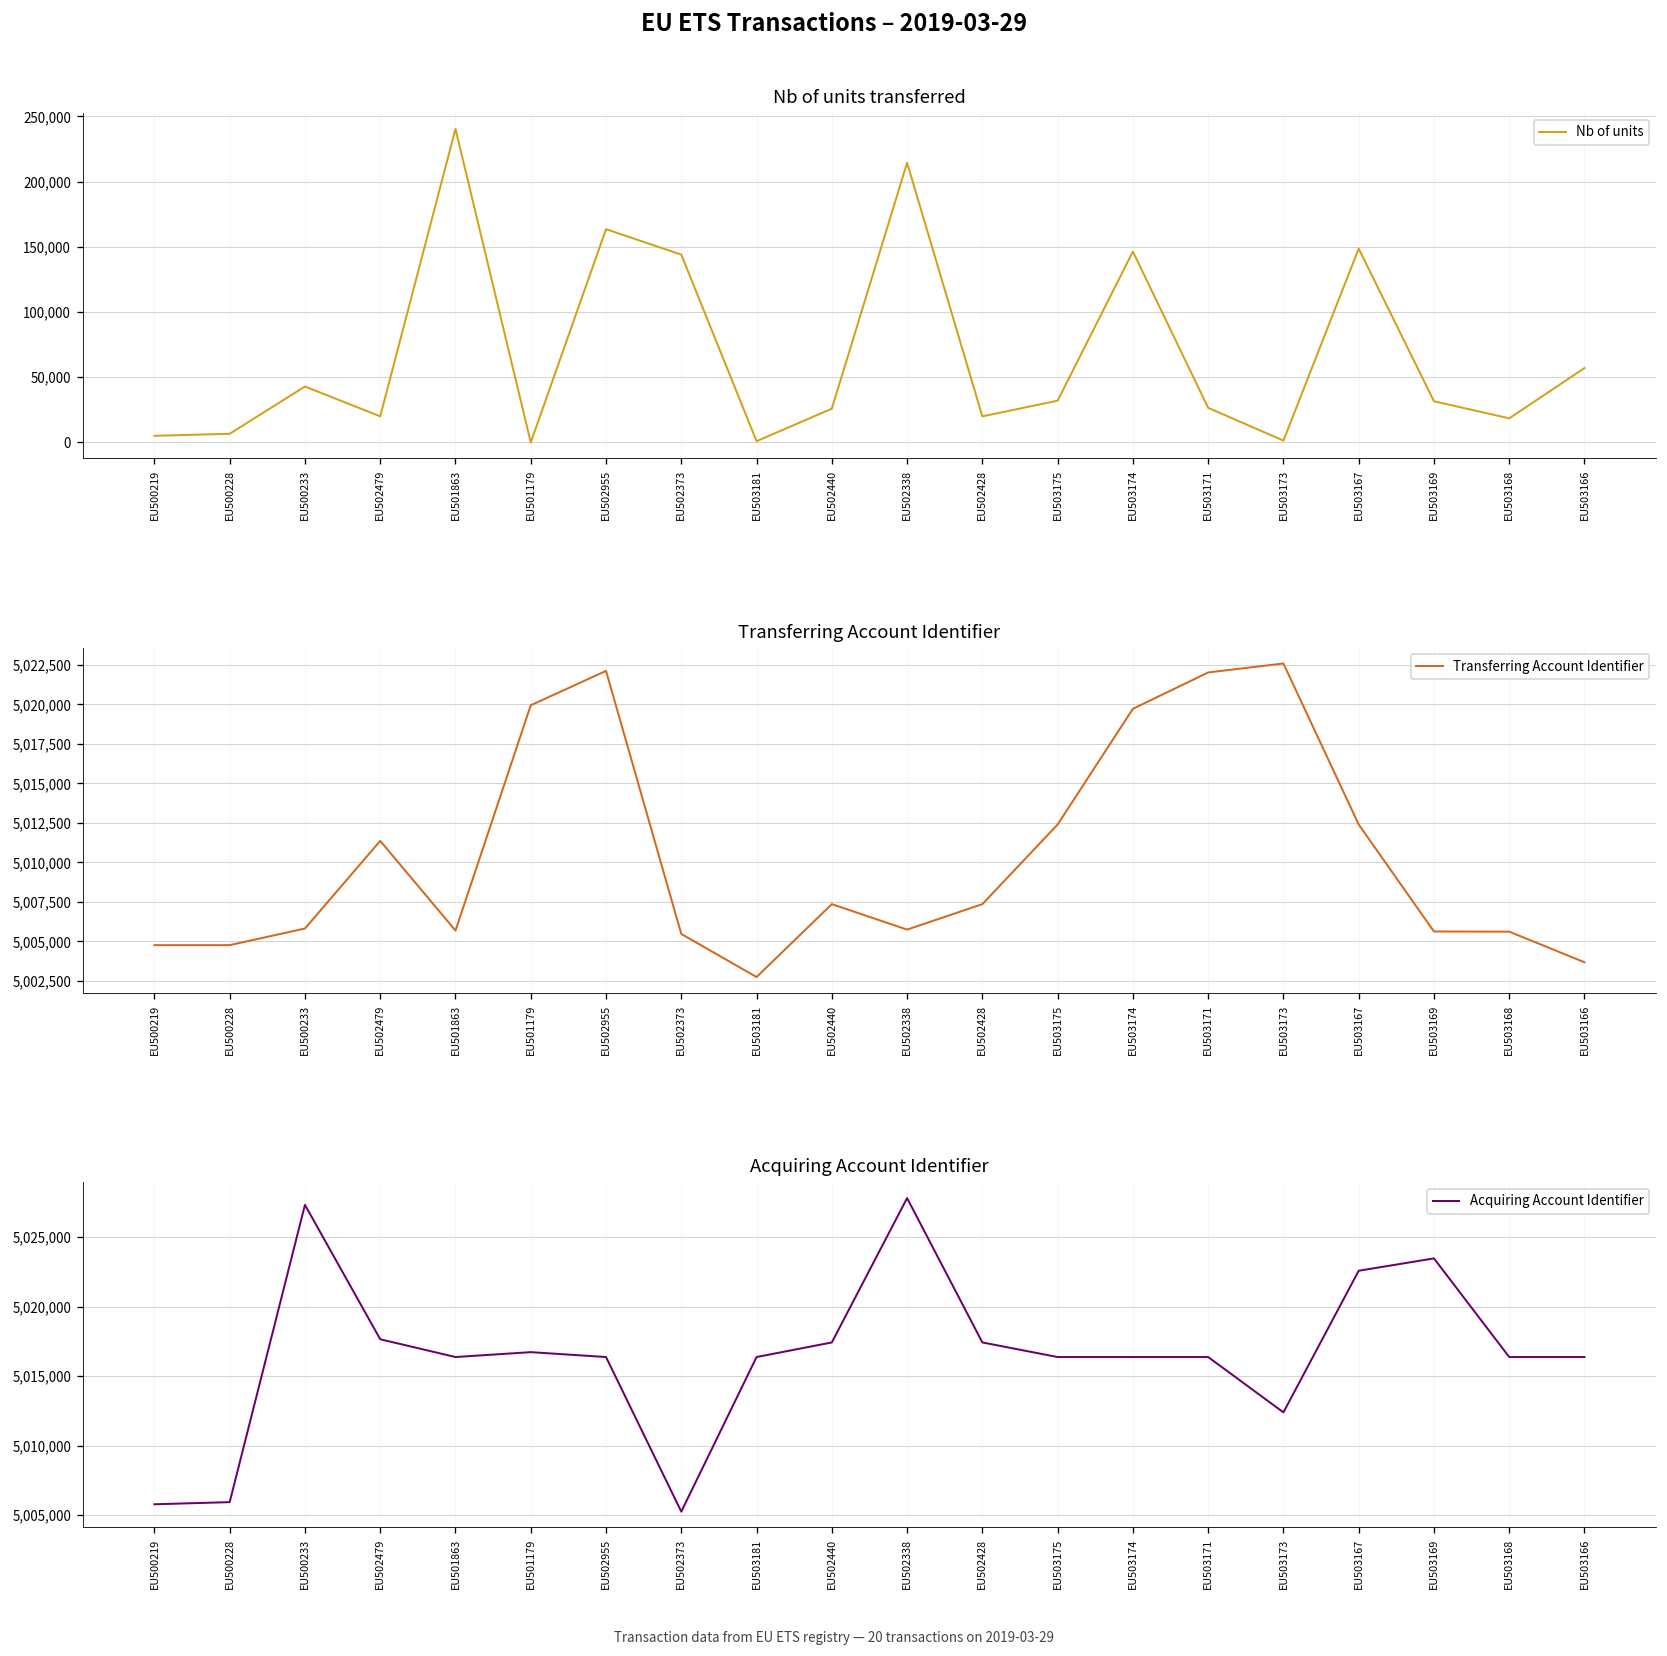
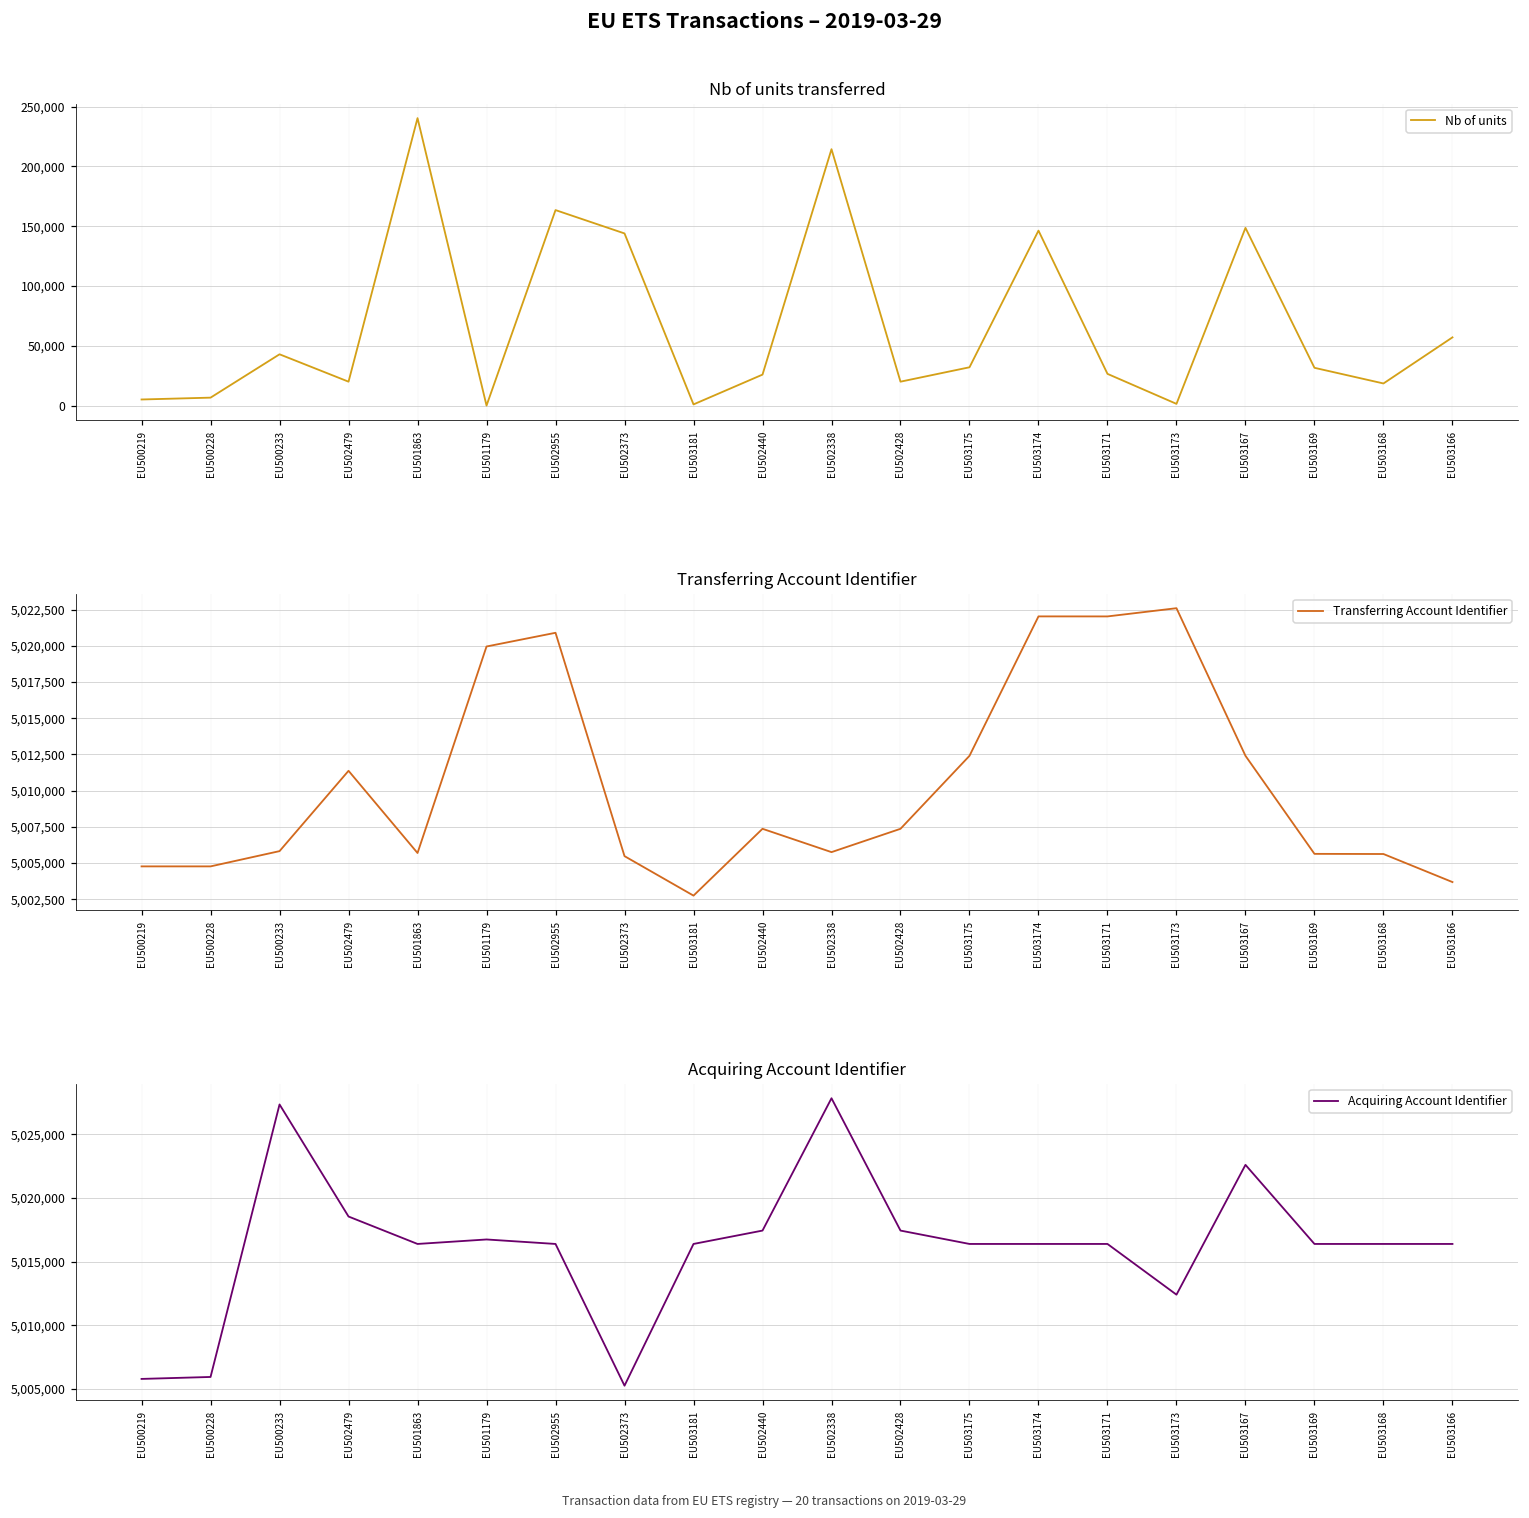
  {
    "Nb of units transferred": {
      "EU500219": "5,000",
      "EU500228": "7,000",
      "EU500233": "43,000",
      "EU502479": "20,000",
      "EU501863": "240,000",
      "EU501179": "0",
      "EU502955": "163,000",
      "EU502373": "144,000",
      "EU503181": "1,000",
      "EU502440": "26,000",
      "EU502338": "214,000",
      "EU502428": "20,000",
      "EU503175": "32,000",
      "EU503174": "146,000",
      "EU503171": "27,000",
      "EU503173": "1,000",
      "EU503167": "149,000",
      "EU503169": "32,000",
      "EU503168": "19,000",
      "EU503166": "57,000"
    },
    "Transferring Account Identifier": {
      "EU500219": "5,004,800",
      "EU500228": "5,004,800",
      "EU500233": "5,005,800",
      "EU502479": "5,011,400",
      "EU501863": "5,005,700",
      "EU501179": "5,019,900",
-     "EU502955": "5,022,100",
+     "EU502955": "5,020,900",
      "EU502373": "5,005,500",
      "EU503181": "5,002,700",
      "EU502440": "5,007,400",
      "EU502338": "5,005,700",
      "EU502428": "5,007,400",
      "EU503175": "5,012,400",
-     "EU503174": "5,019,700",
+     "EU503174": "5,022,000",
      "EU503171": "5,022,000",
      "EU503173": "5,022,600",
      "EU503167": "5,012,400",
      "EU503169": "5,005,600",
      "EU503168": "5,005,600",
      "EU503166": "5,003,700"
    },
    "Acquiring Account Identifier": {
      "EU500219": "5,005,800",
      "EU500228": "5,005,900",
      "EU500233": "5,027,300",
-     "EU502479": "5,017,700",
+     "EU502479": "5,018,500",
      "EU501863": "5,016,400",
      "EU501179": "5,016,700",
      "EU502955": "5,016,400",
      "EU502373": "5,005,300",
      "EU503181": "5,016,400",
      "EU502440": "5,017,400",
      "EU502338": "5,027,800",
      "EU502428": "5,017,400",
      "EU503175": "5,016,400",
      "EU503174": "5,016,400",
      "EU503171": "5,016,400",
      "EU503173": "5,012,400",
      "EU503167": "5,022,600",
-     "EU503169": "5,023,500",
+     "EU503169": "5,016,400",
      "EU503168": "5,016,400",
      "EU503166": "5,016,400"
    }
  }
